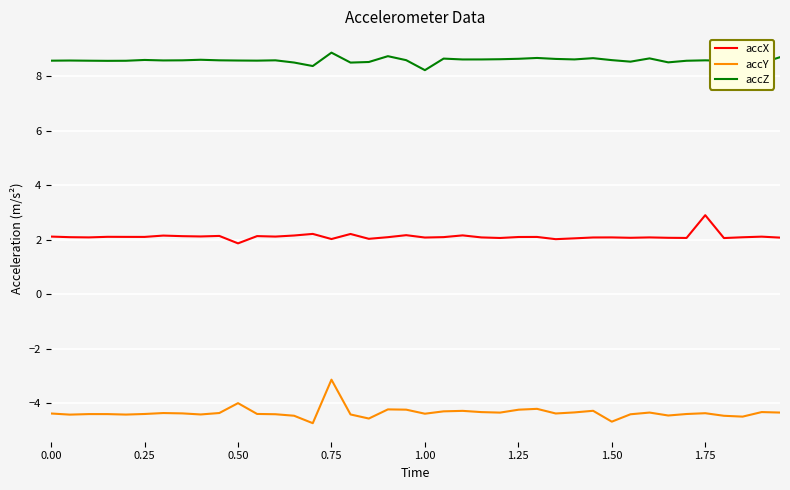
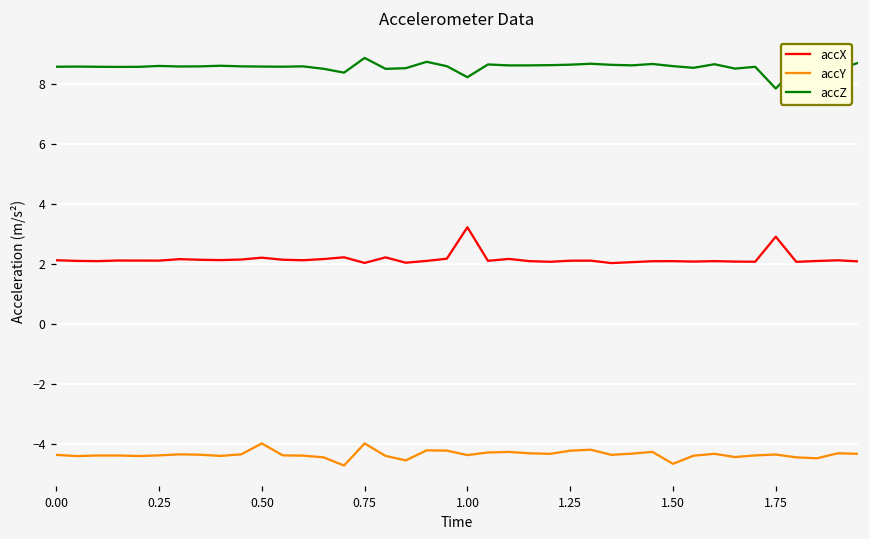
  {
    "accX": {
      "0.00": 2.1,
      "0.25": 2.1,
-     "0.50": 1.9,
+     "0.50": 2.2,
      "0.75": 2.0,
-     "1.00": 2.1,
+     "1.00": 3.2,
      "1.50": 2.1,
      "1.75": 2.9
    },
    "accY": {
      "0.00": -4.4,
      "0.25": -4.4,
      "0.50": -4.0,
-     "0.75": -3.1,
+     "0.75": -4.0,
      "1.00": -4.4,
      "1.50": -4.7,
      "1.75": -4.4
    },
    "accZ": {
      "0.00": 8.6,
      "0.25": 8.6,
      "0.50": 8.6,
      "0.75": 8.9,
      "1.00": 8.2,
      "1.50": 8.6,
-     "1.75": 8.6
+     "1.75": 7.8
    }
  }
